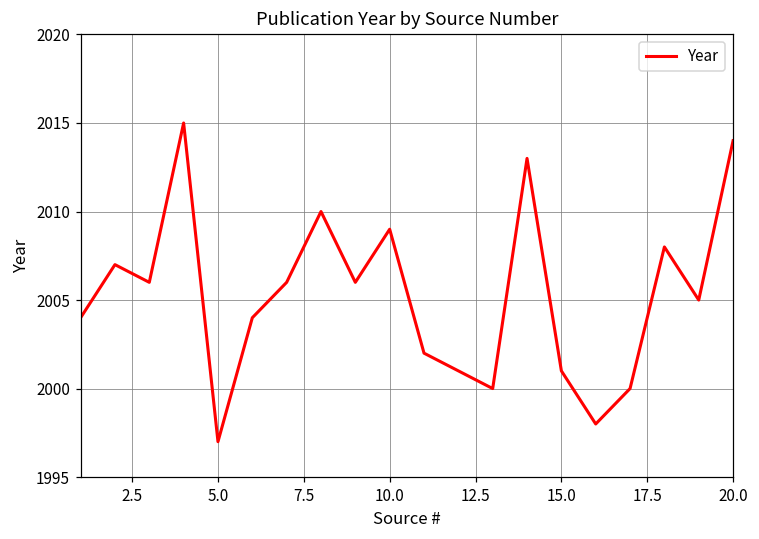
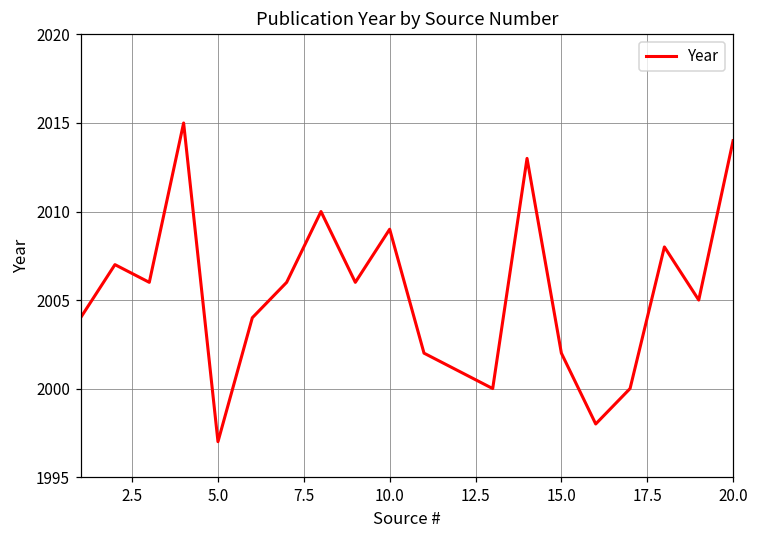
  {
    "5.0": 1997,
    "10.0": 2009,
-   "15.0": 2001,
+   "15.0": 2002,
    "20.0": 2014
  }
